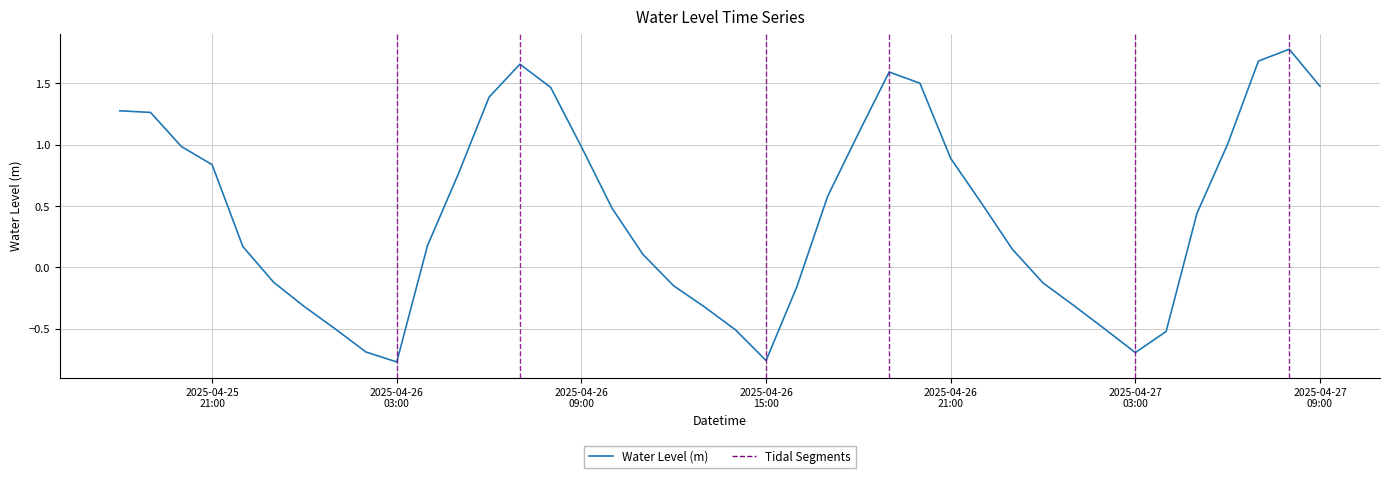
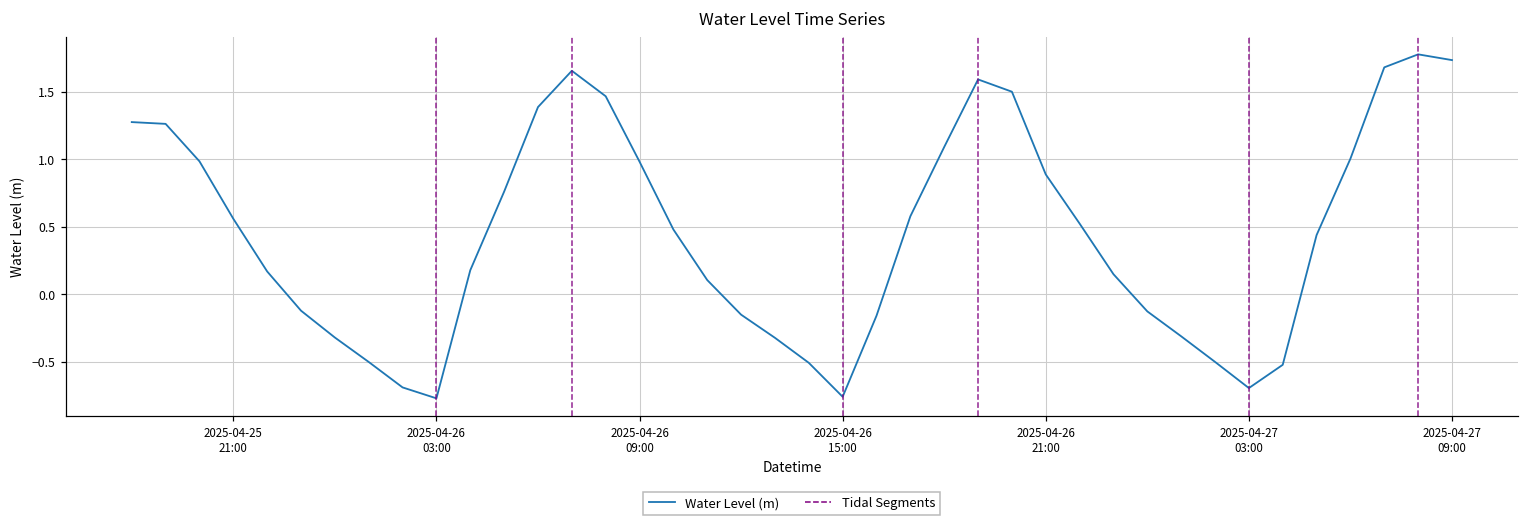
  {
-   "2025-04-25 21:00": 0.84,
+   "2025-04-25 21:00": 0.56,
    "2025-04-26 03:00": -0.77,
    "2025-04-26 09:00": 0.98,
    "2025-04-26 15:00": -0.76,
    "2025-04-26 21:00": 0.89,
    "2025-04-27 03:00": -0.69,
-   "2025-04-27 09:00": 1.48
+   "2025-04-27 09:00": 1.73
  }
